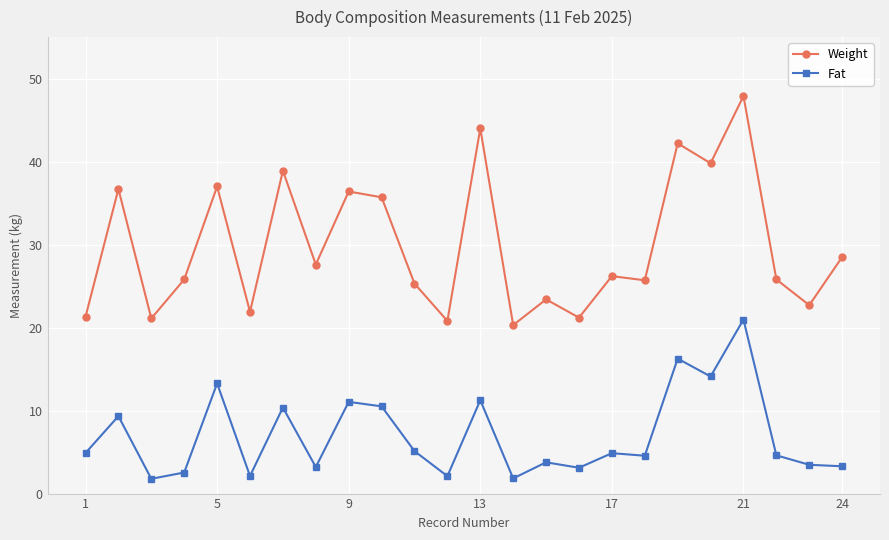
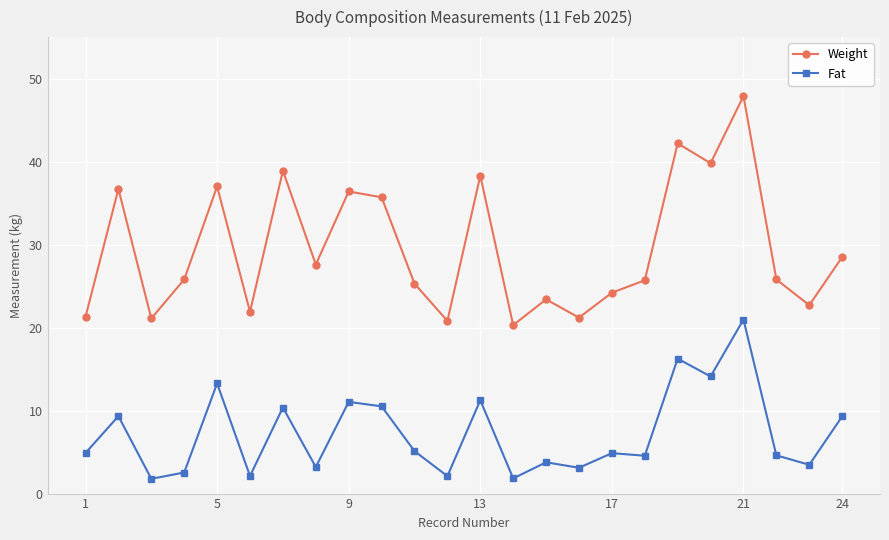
  {
    "Weight": {
      "1": 21,
      "5": 37,
      "9": 36,
-     "13": 44,
-     "17": 26,
+     "13": 38,
+     "17": 24,
      "21": 48,
      "24": 29
    },
    "Fat": {
      "1": 5,
      "5": 13,
      "9": 11,
      "13": 11,
      "17": 5,
      "21": 21,
-     "24": 3
+     "24": 9
    }
  }
